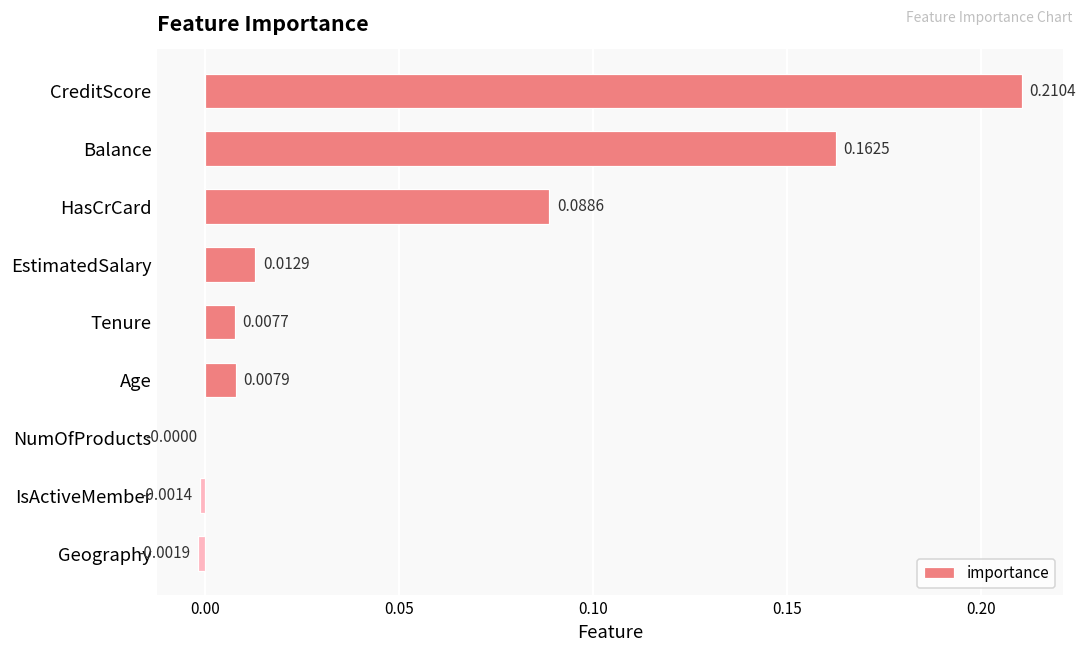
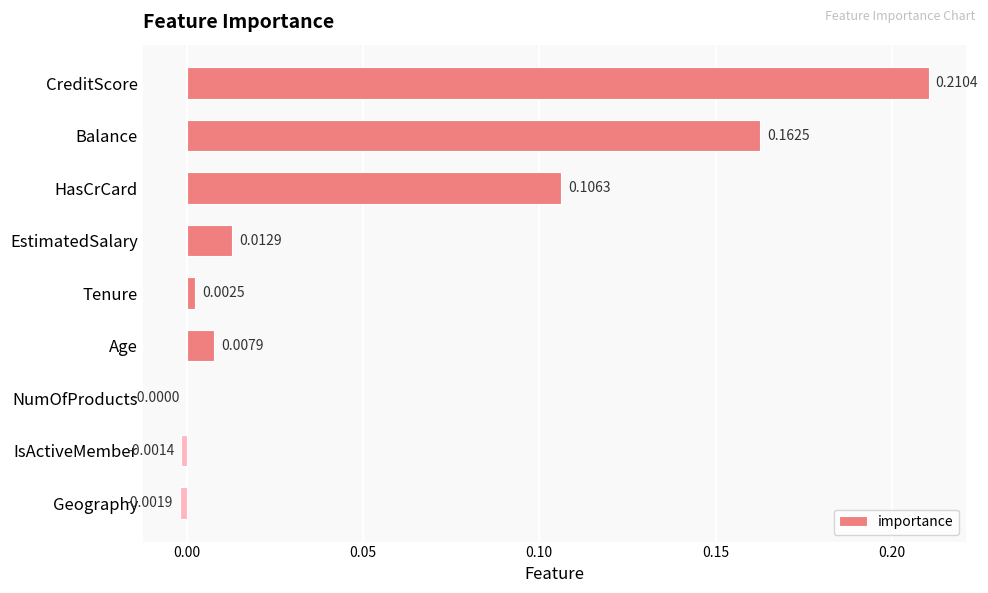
  {
    "CreditScore": 0.2104,
    "Balance": 0.1625,
-   "HasCrCard": 0.0886,
+   "HasCrCard": 0.1063,
    "EstimatedSalary": 0.0129,
-   "Tenure": 0.0077,
+   "Tenure": 0.0025,
    "Age": 0.0079,
    "NumOfProducts": -0.0000,
    "IsActiveMember": -0.0014,
    "Geography": -0.0019
  }
